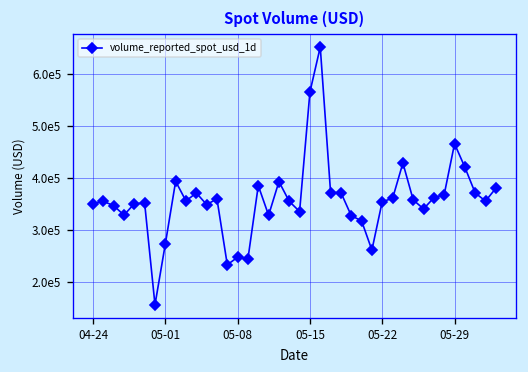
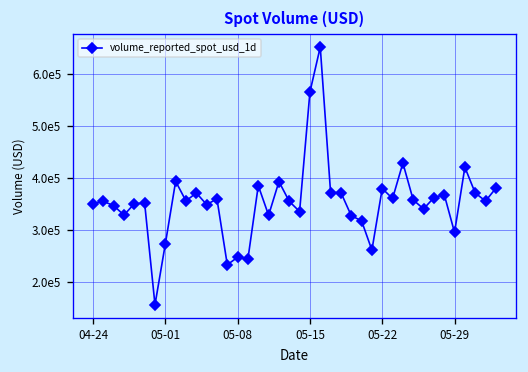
  {
    "04-24": 350000,
    "05-01": 270000,
    "05-08": 250000,
    "05-15": 560000,
-   "05-22": 350000,
-   "05-29": 470000
+   "05-22": 380000,
+   "05-29": 300000
  }
